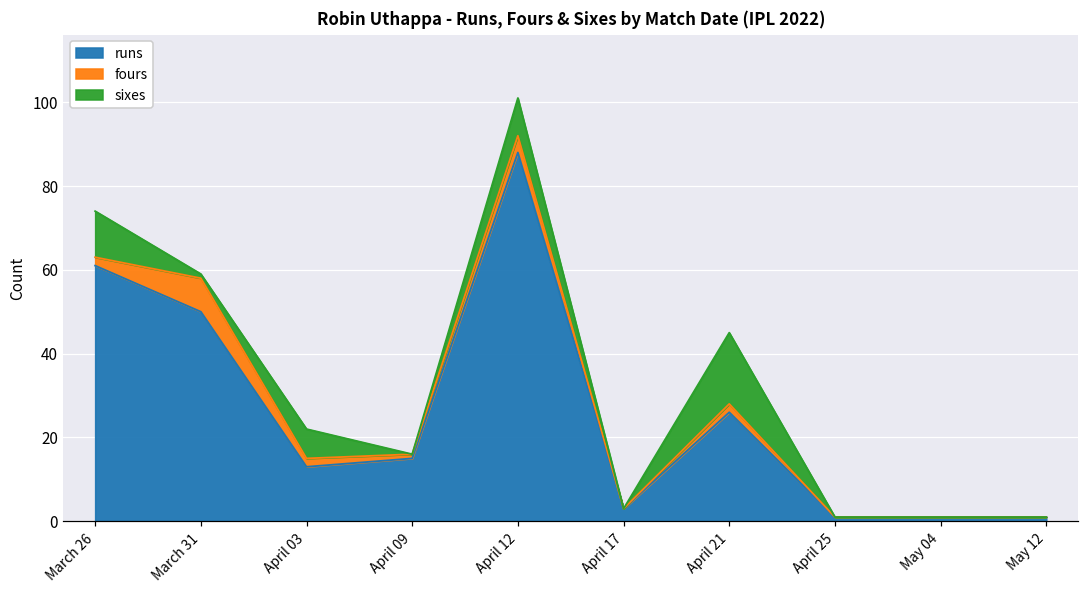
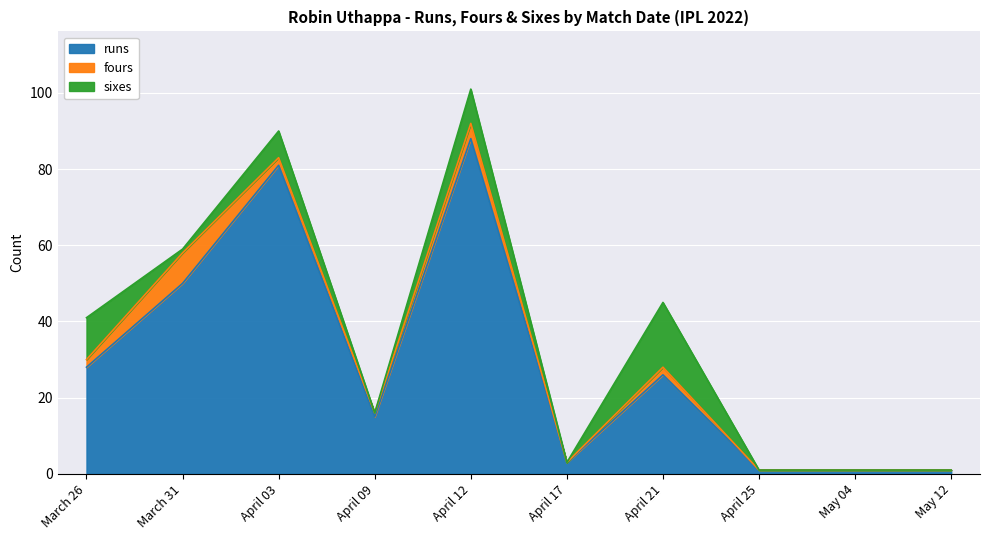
  {
    "runs": {
-     "March 26": 61,
+     "March 26": 28,
      "March 31": 50,
-     "April 03": 13,
+     "April 03": 81,
      "April 09": 15,
      "April 12": 88,
      "April 21": 26
    },
    "fours": {
      "March 26": 2,
      "March 31": 8,
      "April 03": 2,
      "April 12": 4,
      "April 21": 2
    },
    "sixes": {
      "March 26": 11,
      "March 31": 1,
      "April 03": 7,
      "April 12": 9,
      "April 21": 17
    }
  }
